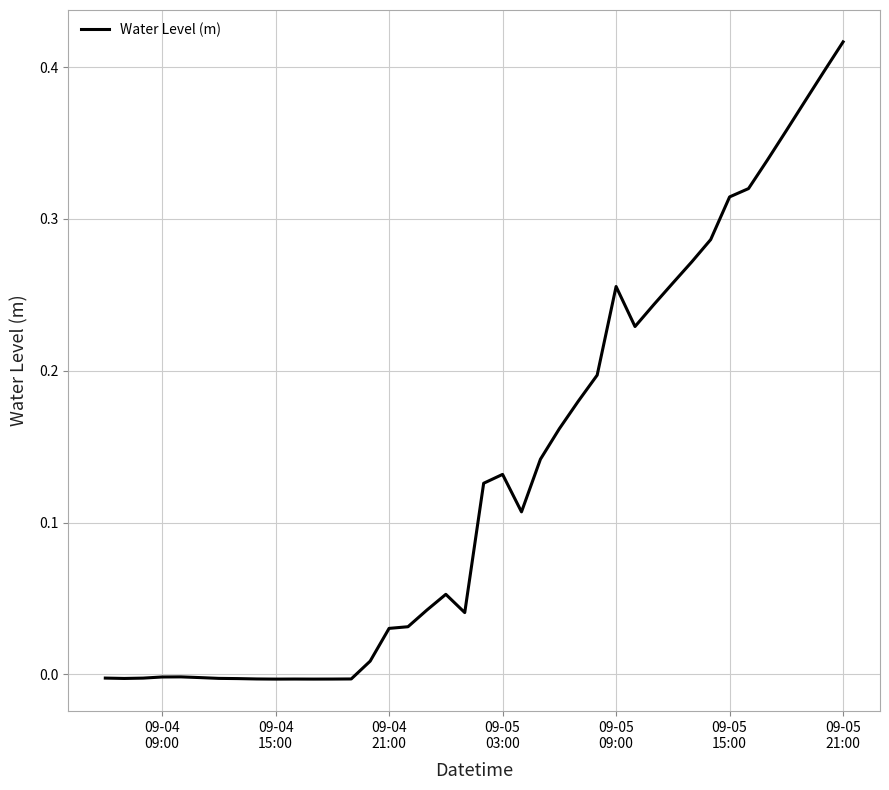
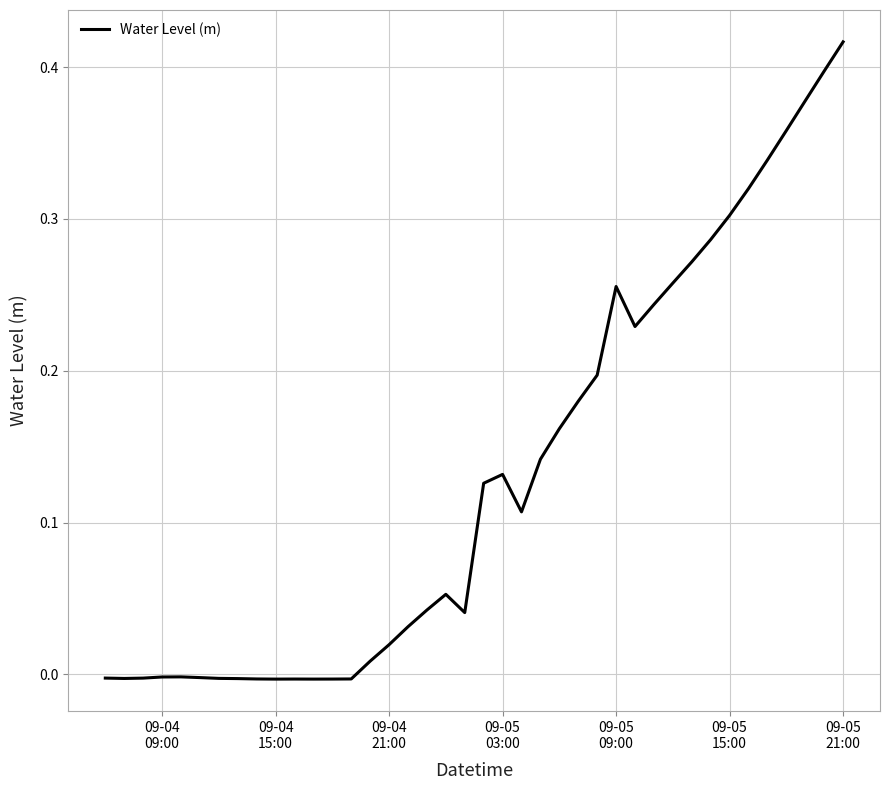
  {
    "09-04 09:00": -0.002,
    "09-04 15:00": -0.003,
-   "09-04 21:00": 0.030,
+   "09-04 21:00": 0.020,
    "09-05 03:00": 0.132,
    "09-05 09:00": 0.255,
-   "09-05 15:00": 0.315,
+   "09-05 15:00": 0.302,
    "09-05 21:00": 0.417
  }
